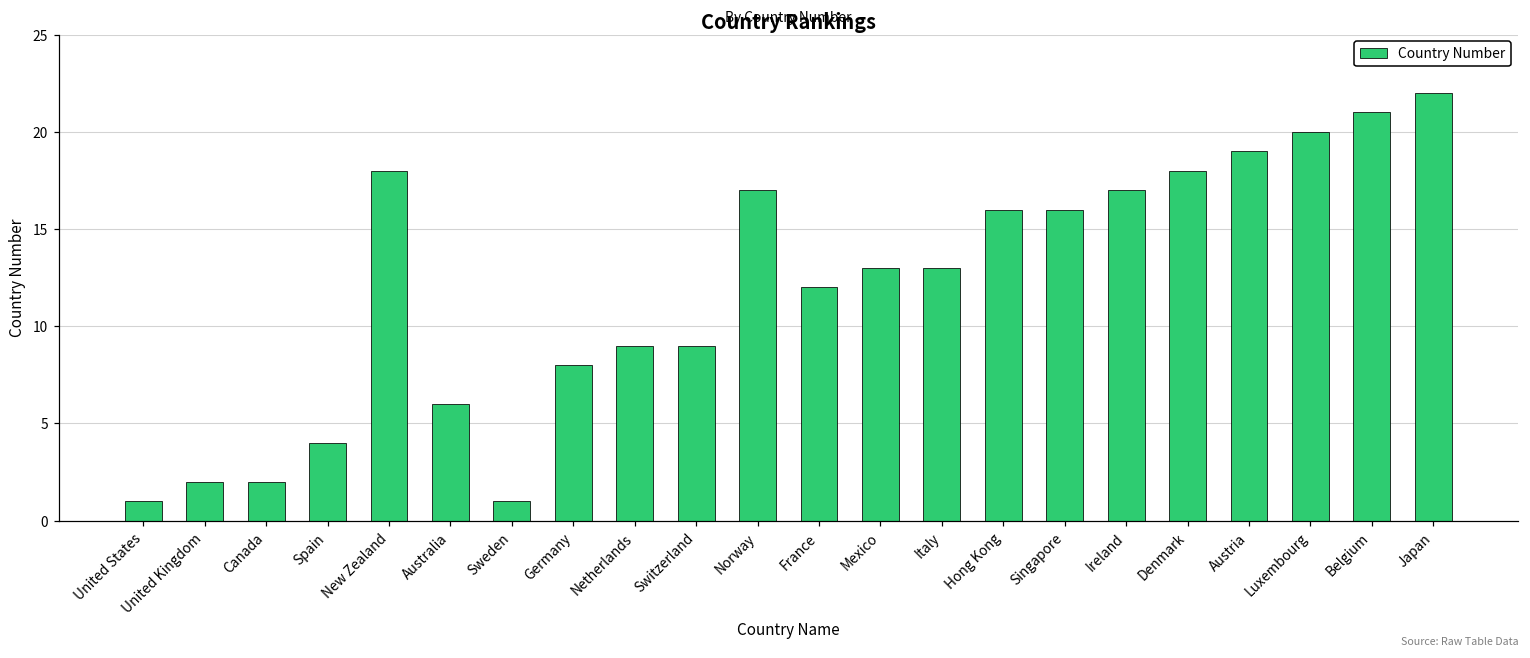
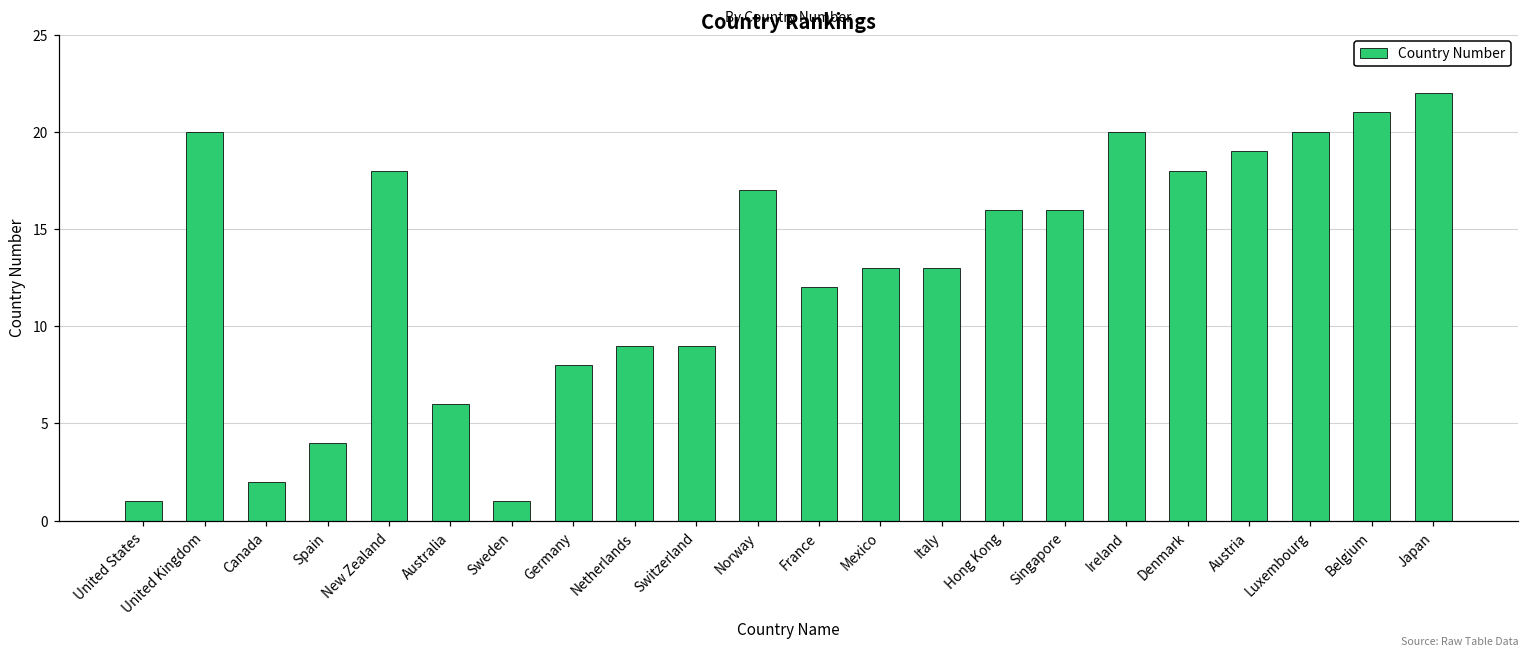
  {
    "United States": 1,
-   "United Kingdom": 2,
+   "United Kingdom": 20,
    "Canada": 2,
    "Spain": 4,
    "New Zealand": 18,
    "Australia": 6,
    "Sweden": 1,
    "Germany": 8,
    "Netherlands": 9,
    "Switzerland": 9,
    "Norway": 17,
    "France": 12,
    "Mexico": 13,
    "Italy": 13,
    "Hong Kong": 16,
    "Singapore": 16,
-   "Ireland": 17,
+   "Ireland": 20,
    "Denmark": 18,
    "Austria": 19,
    "Luxembourg": 20,
    "Belgium": 21,
    "Japan": 22
  }
